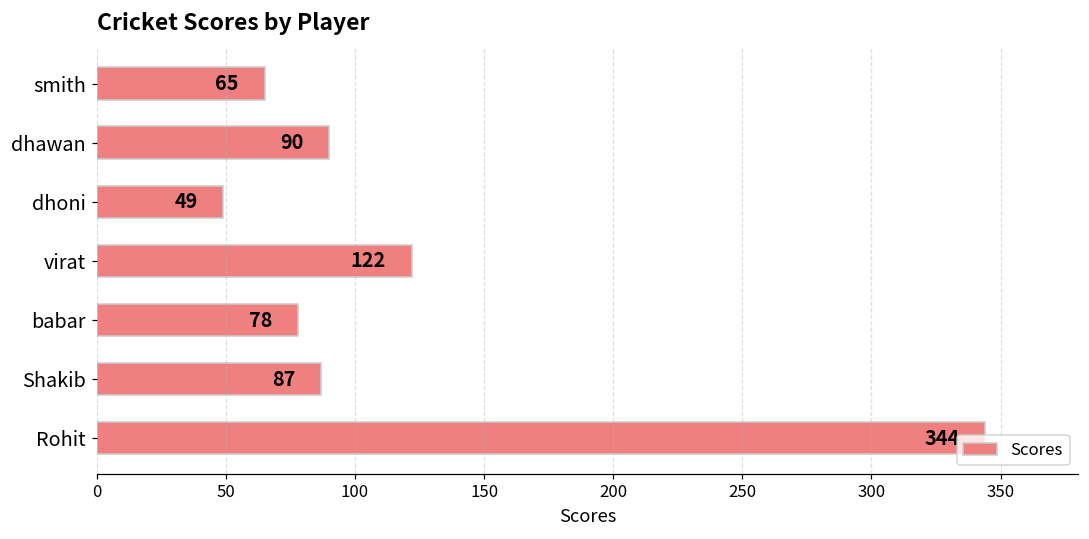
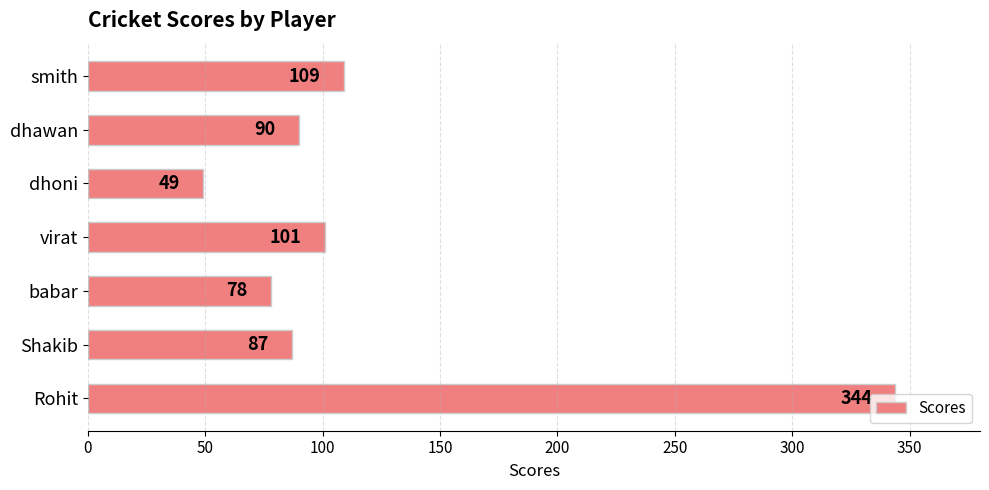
  {
-   "smith": 65,
+   "smith": 109,
    "dhawan": 90,
    "dhoni": 49,
-   "virat": 122,
+   "virat": 101,
    "babar": 78,
    "Shakib": 87
  }
